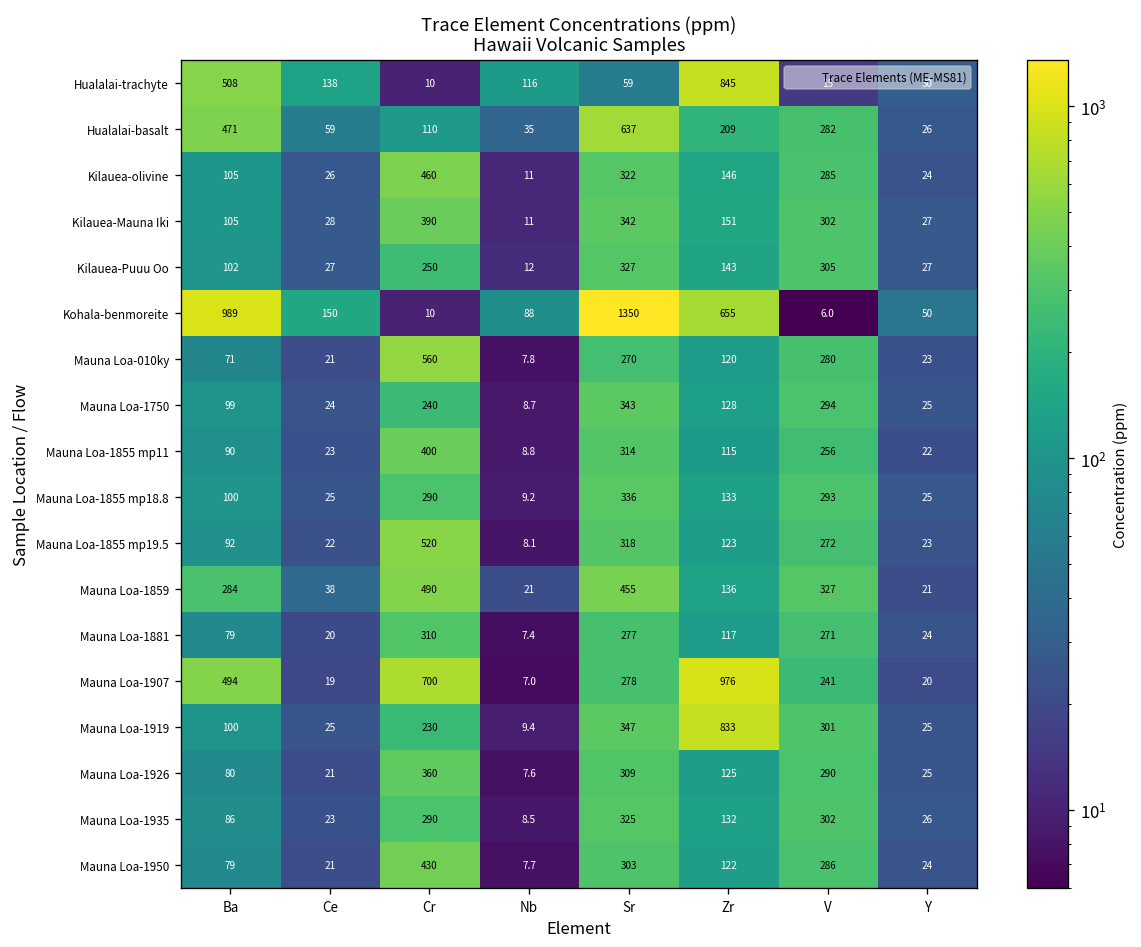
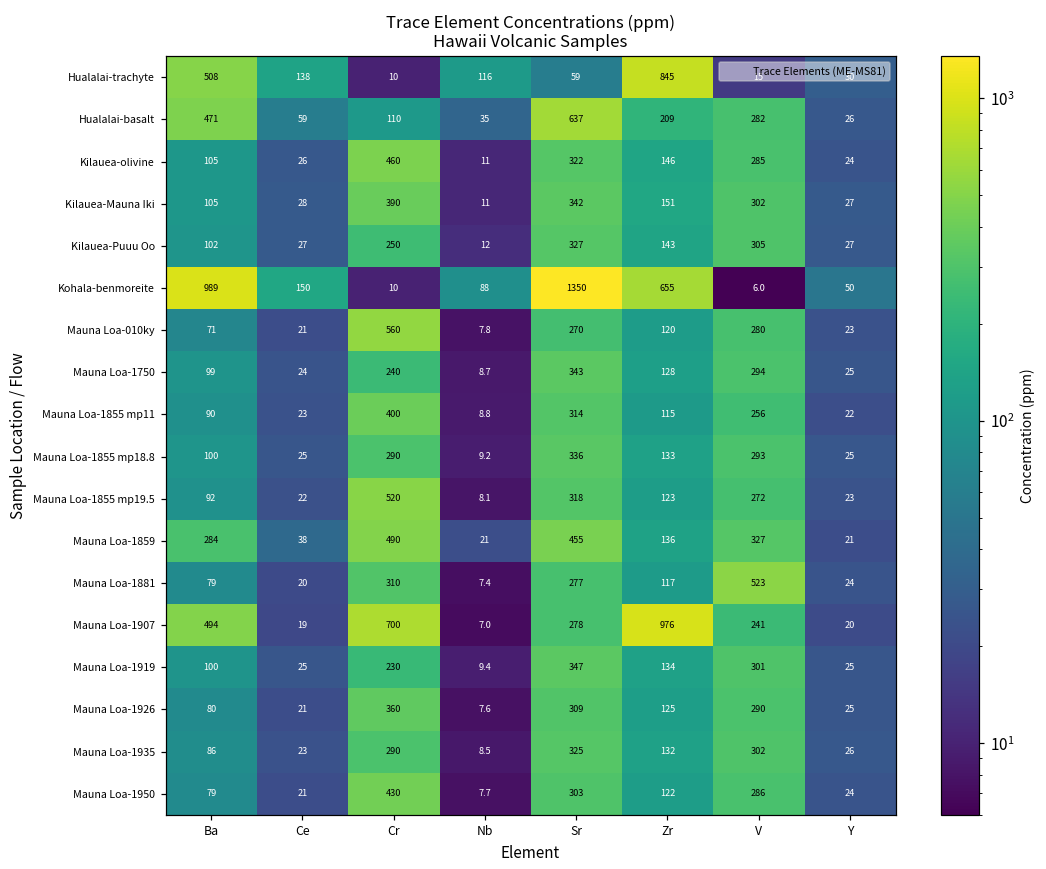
  {
    "Hualalai-trachyte": {
      "Ba": 508,
      "Ce": 138,
      "Cr": 10,
      "Nb": 116,
      "Sr": 59,
      "Zr": 845
    },
    "Hualalai-basalt": {
      "Ba": 471,
      "Ce": 59,
      "Cr": 110,
      "Nb": 35,
      "Sr": 637,
      "Zr": 209,
      "V": 282,
      "Y": 26
    },
    "Kilauea-olivine": {
      "Ba": 105,
      "Ce": 26,
      "Cr": 460,
      "Nb": 11,
      "Sr": 322,
      "Zr": 146,
      "V": 285,
      "Y": 24
    },
    "Kilauea-Mauna Iki": {
      "Ba": 105,
      "Ce": 28,
      "Cr": 390,
      "Nb": 11,
      "Sr": 342,
      "Zr": 151,
      "V": 302,
      "Y": 27
    },
    "Kilauea-Puuu Oo": {
      "Ba": 102,
      "Ce": 27,
      "Cr": 250,
      "Nb": 12,
      "Sr": 327,
      "Zr": 143,
      "V": 305,
      "Y": 27
    },
    "Kohala-benmoreite": {
      "Ba": 989,
      "Ce": 150,
      "Cr": 10,
      "Nb": 88,
      "Sr": 1350,
      "Zr": 655,
      "V": 6.0,
      "Y": 50
    },
    "Mauna Loa-010ky": {
      "Ba": 71,
      "Ce": 21,
      "Cr": 560,
      "Nb": 7.8,
      "Sr": 270,
      "Zr": 120,
      "V": 280,
      "Y": 23
    },
    "Mauna Loa-1750": {
      "Ba": 99,
      "Ce": 24,
      "Cr": 240,
      "Nb": 8.7,
      "Sr": 343,
      "Zr": 128,
      "V": 294,
      "Y": 25
    },
    "Mauna Loa-1855 mp11": {
      "Ba": 90,
      "Ce": 23,
      "Cr": 400,
      "Nb": 8.8,
      "Sr": 314,
      "Zr": 115,
      "V": 256,
      "Y": 22
    },
    "Mauna Loa-1855 mp18.8": {
      "Ba": 100,
      "Ce": 25,
      "Cr": 290,
      "Nb": 9.2,
      "Sr": 336,
      "Zr": 133,
      "V": 293,
      "Y": 25
    },
    "Mauna Loa-1855 mp19.5": {
      "Ba": 92,
      "Ce": 22,
      "Cr": 520,
      "Nb": 8.1,
      "Sr": 318,
      "Zr": 123,
      "V": 272,
      "Y": 23
    },
    "Mauna Loa-1859": {
      "Ba": 284,
      "Ce": 38,
      "Cr": 490,
      "Nb": 21,
      "Sr": 455,
      "Zr": 136,
      "V": 327,
      "Y": 21
    },
    "Mauna Loa-1881": {
      "Ba": 79,
      "Ce": 20,
      "Cr": 310,
      "Nb": 7.4,
      "Sr": 277,
      "Zr": 117,
-     "V": 271,
+     "V": 523,
      "Y": 24
    },
    "Mauna Loa-1907": {
      "Ba": 494,
      "Ce": 19,
      "Cr": 700,
      "Nb": 7.0,
      "Sr": 278,
      "Zr": 976,
      "V": 241,
      "Y": 20
    },
    "Mauna Loa-1919": {
      "Ba": 100,
      "Ce": 25,
      "Cr": 230,
      "Nb": 9.4,
      "Sr": 347,
-     "Zr": 833,
+     "Zr": 134,
      "V": 301,
      "Y": 25
    },
    "Mauna Loa-1926": {
      "Ba": 80,
      "Ce": 21,
      "Cr": 360,
      "Nb": 7.6,
      "Sr": 309,
      "Zr": 125,
      "V": 290,
      "Y": 25
    },
    "Mauna Loa-1935": {
      "Ba": 86,
      "Ce": 23,
      "Cr": 290,
      "Nb": 8.5,
      "Sr": 325,
      "Zr": 132,
      "V": 302,
      "Y": 26
    },
    "Mauna Loa-1950": {
      "Ba": 79,
      "Ce": 21,
      "Cr": 430,
      "Nb": 7.7,
      "Sr": 303,
      "Zr": 122,
      "V": 286,
      "Y": 24
    }
  }
